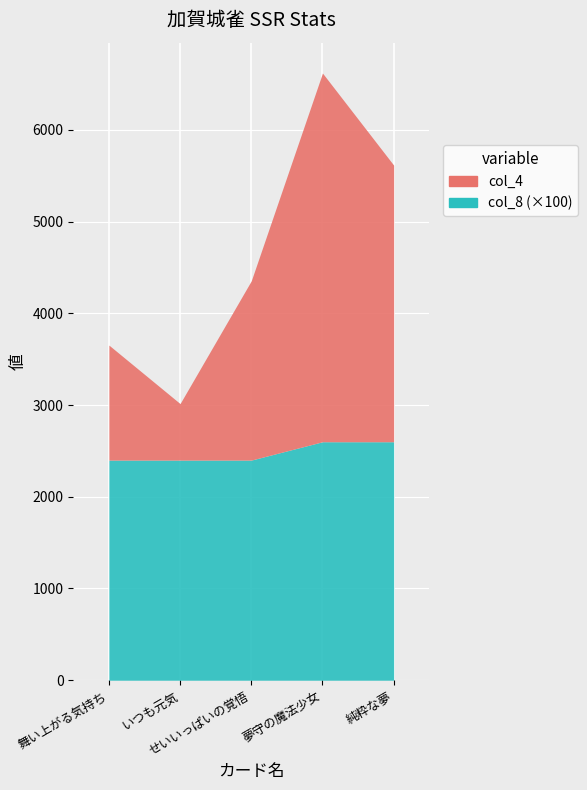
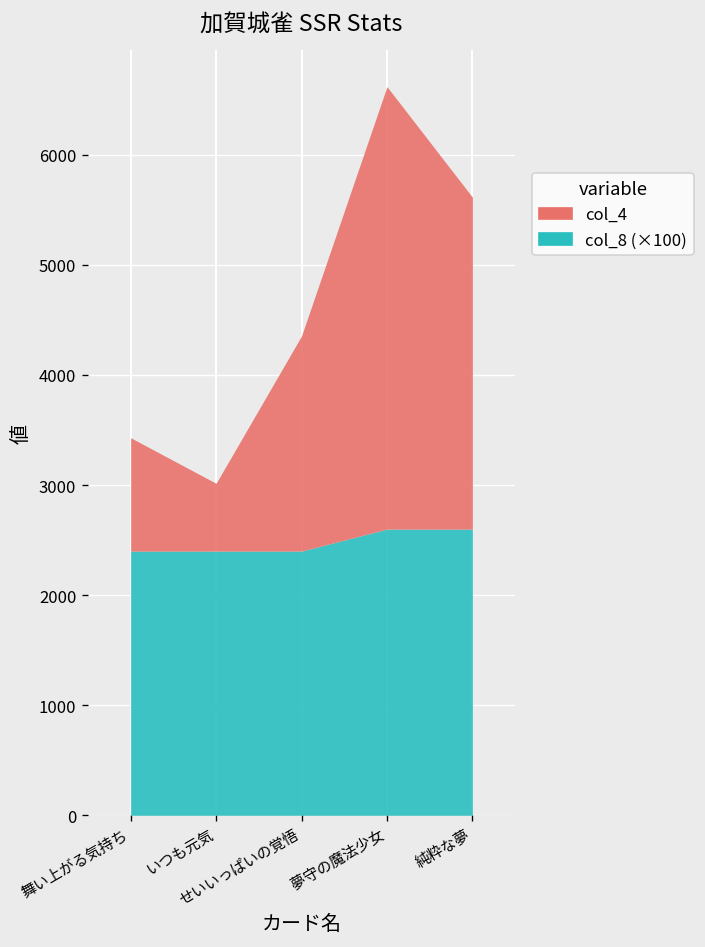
  {
    "col_8 (×100)": {
      "舞い上がる気持ち": 2400,
      "いつも元気": 2400,
      "せいいっぱいの覚悟": 2400,
      "夢守の魔法少女": 2600,
      "純粋な夢": 2600
    },
    "col_4": {
-     "舞い上がる気持ち": 1300,
+     "舞い上がる気持ち": 1000,
      "いつも元気": 600,
      "せいいっぱいの覚悟": 2000,
      "夢守の魔法少女": 4000,
      "純粋な夢": 3000
    }
  }
